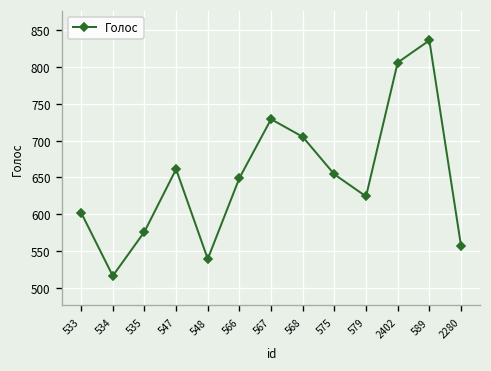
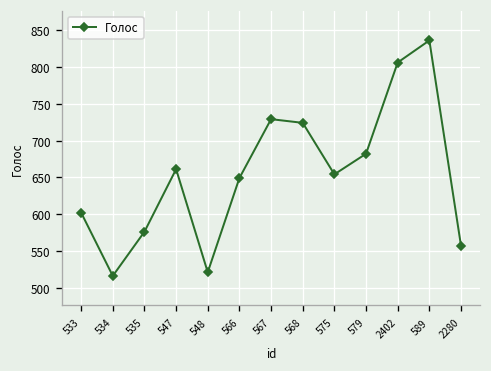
  {
    "533": 600,
    "534": 520,
    "535": 580,
    "547": 660,
-   "548": 540,
+   "548": 520,
    "566": 650,
    "567": 730,
-   "568": 710,
+   "568": 720,
    "575": 650,
-   "579": 620,
+   "579": 680,
    "2402": 810,
    "589": 840,
    "2280": 560
  }
